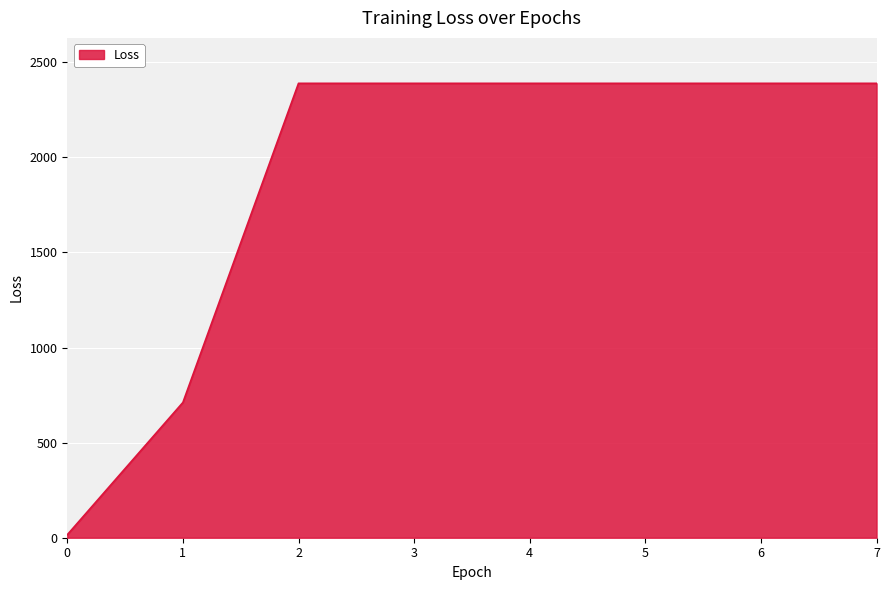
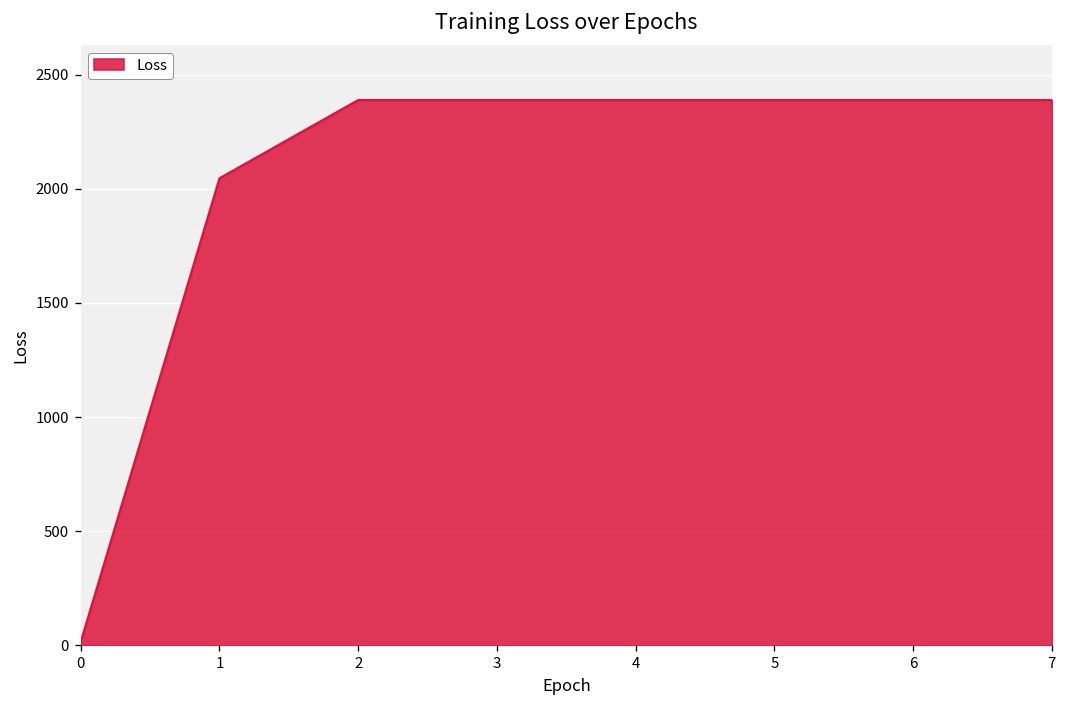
  {
    "0": 20,
-   "1": 710,
+   "1": 2050,
    "2": 2390,
    "3": 2390,
    "4": 2390,
    "5": 2390,
    "6": 2390,
    "7": 2390
  }
